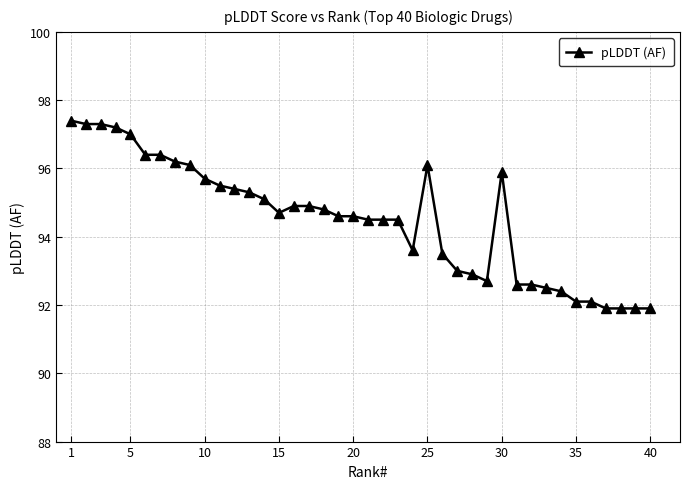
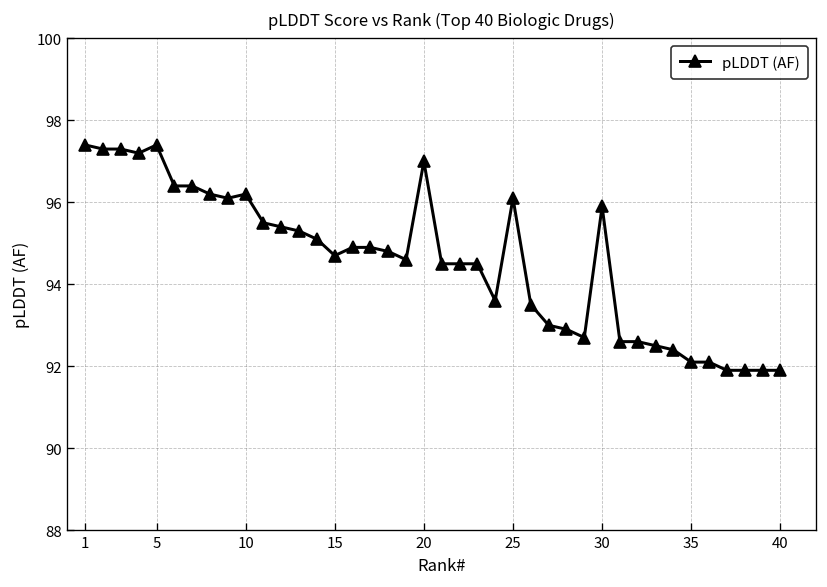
  {
    "1": 97.4,
-   "5": 97.0,
-   "10": 95.7,
+   "5": 97.4,
+   "10": 96.2,
    "15": 94.7,
-   "20": 94.6,
+   "20": 97.0,
    "25": 96.1,
    "30": 95.9,
    "35": 92.1,
    "40": 91.9
  }
